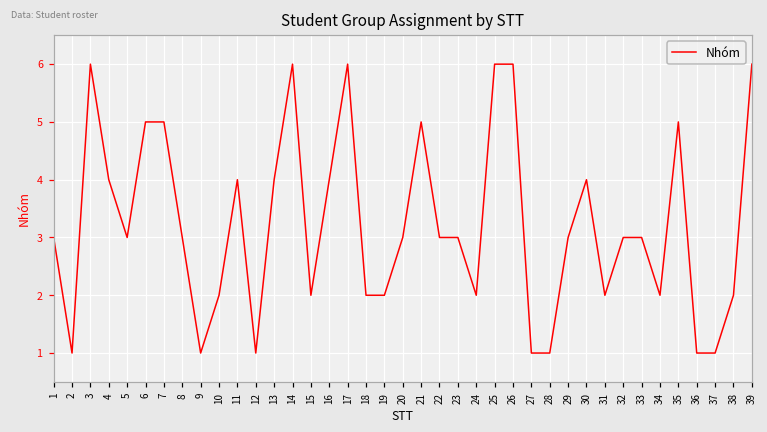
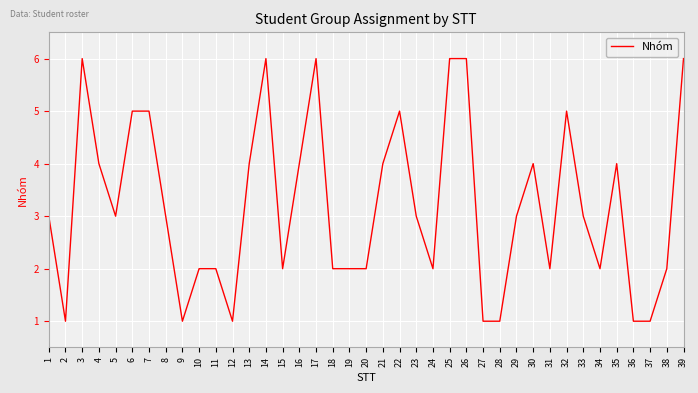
  {
    "1": 3,
    "2": 1,
    "3": 6,
    "4": 4,
    "5": 3,
    "6": 5,
    "7": 5,
    "8": 3,
    "9": 1,
    "10": 2,
-   "11": 4,
+   "11": 2,
    "12": 1,
    "13": 4,
    "14": 6,
    "15": 2,
    "16": 4,
    "17": 6,
    "18": 2,
    "19": 2,
-   "20": 3,
-   "21": 5,
-   "22": 3,
+   "20": 2,
+   "21": 4,
+   "22": 5,
    "23": 3,
    "24": 2,
    "25": 6,
    "26": 6,
    "27": 1,
    "28": 1,
    "29": 3,
    "30": 4,
    "31": 2,
-   "32": 3,
+   "32": 5,
    "33": 3,
    "34": 2,
-   "35": 5,
+   "35": 4,
    "36": 1,
    "37": 1,
    "38": 2,
    "39": 6
  }
